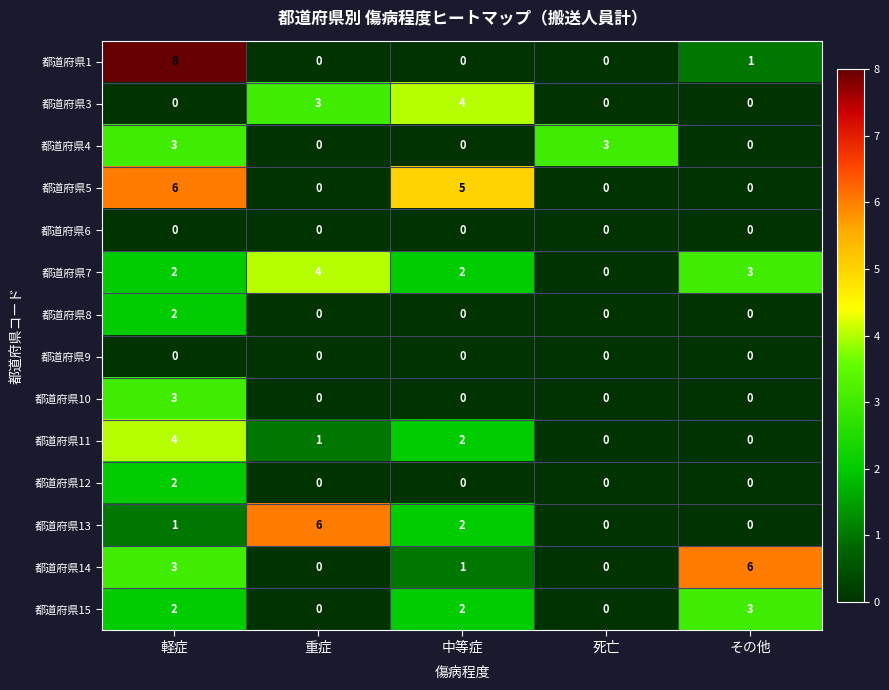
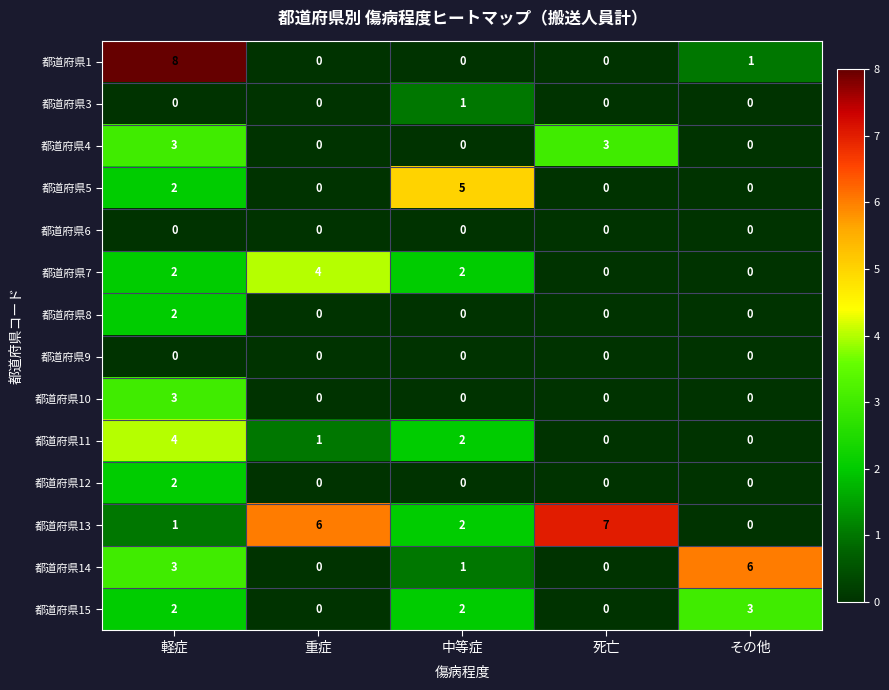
  {
    "都道府県1": {
      "軽症": 8,
      "重症": 0,
      "中等症": 0,
      "死亡": 0,
      "その他": 1
    },
    "都道府県3": {
      "軽症": 0,
-     "重症": 3,
-     "中等症": 4,
+     "重症": 0,
+     "中等症": 1,
      "死亡": 0,
      "その他": 0
    },
    "都道府県4": {
      "軽症": 3,
      "重症": 0,
      "中等症": 0,
      "死亡": 3,
      "その他": 0
    },
    "都道府県5": {
-     "軽症": 6,
+     "軽症": 2,
      "重症": 0,
      "中等症": 5,
      "死亡": 0,
      "その他": 0
    },
    "都道府県6": {
      "軽症": 0,
      "重症": 0,
      "中等症": 0,
      "死亡": 0,
      "その他": 0
    },
    "都道府県7": {
      "軽症": 2,
      "重症": 4,
      "中等症": 2,
      "死亡": 0,
-     "その他": 3
+     "その他": 0
    },
    "都道府県8": {
      "軽症": 2,
      "重症": 0,
      "中等症": 0,
      "死亡": 0,
      "その他": 0
    },
    "都道府県9": {
      "軽症": 0,
      "重症": 0,
      "中等症": 0,
      "死亡": 0,
      "その他": 0
    },
    "都道府県10": {
      "軽症": 3,
      "重症": 0,
      "中等症": 0,
      "死亡": 0,
      "その他": 0
    },
    "都道府県11": {
      "軽症": 4,
      "重症": 1,
      "中等症": 2,
      "死亡": 0,
      "その他": 0
    },
    "都道府県12": {
      "軽症": 2,
      "重症": 0,
      "中等症": 0,
      "死亡": 0,
      "その他": 0
    },
    "都道府県13": {
      "軽症": 1,
      "重症": 6,
      "中等症": 2,
-     "死亡": 0,
+     "死亡": 7,
      "その他": 0
    },
    "都道府県14": {
      "軽症": 3,
      "重症": 0,
      "中等症": 1,
      "死亡": 0,
      "その他": 6
    },
    "都道府県15": {
      "軽症": 2,
      "重症": 0,
      "中等症": 2,
      "死亡": 0,
      "その他": 3
    }
  }
